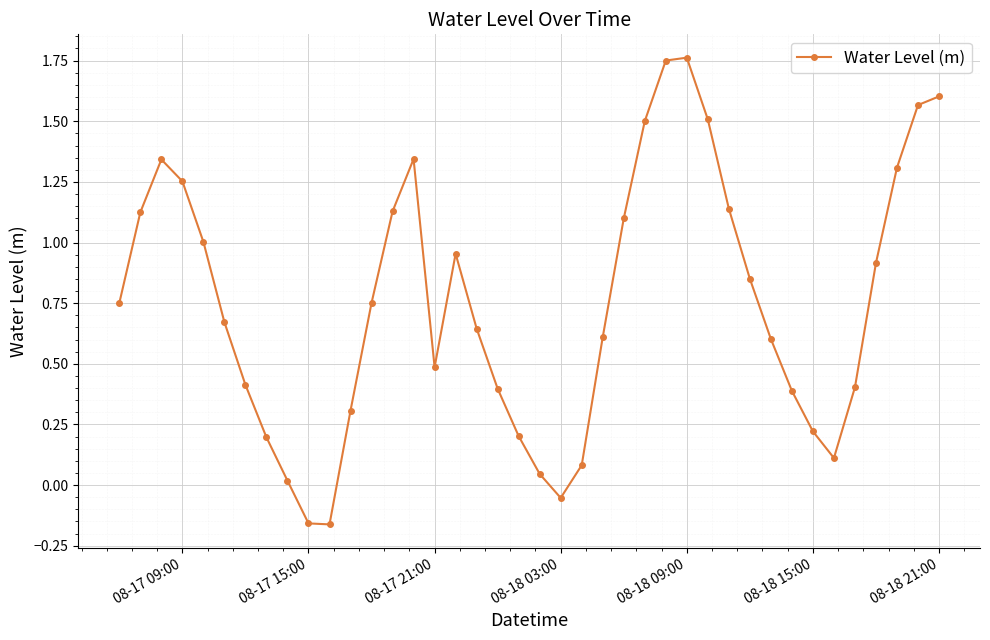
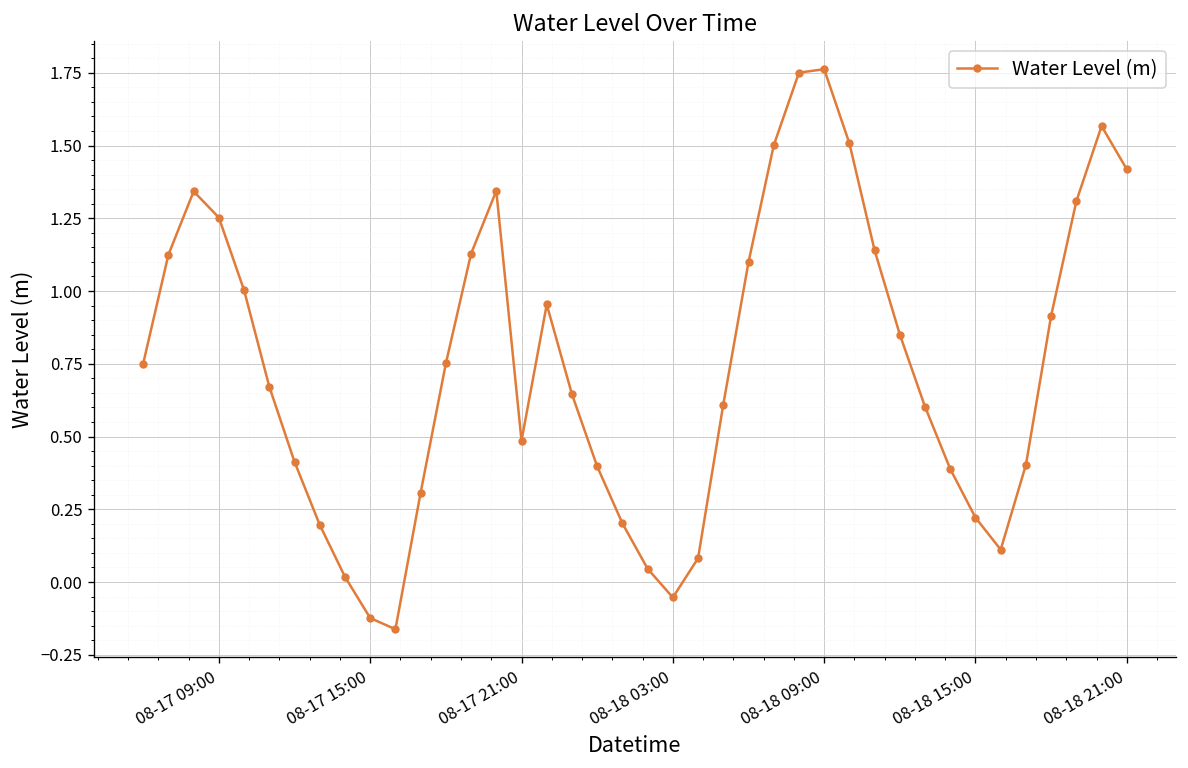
  {
    "08-17 09:00": 1.25,
-   "08-17 15:00": -0.16,
+   "08-17 15:00": -0.12,
    "08-17 21:00": 0.49,
    "08-18 03:00": -0.05,
    "08-18 09:00": 1.76,
    "08-18 15:00": 0.22,
-   "08-18 21:00": 1.60
+   "08-18 21:00": 1.42
  }
